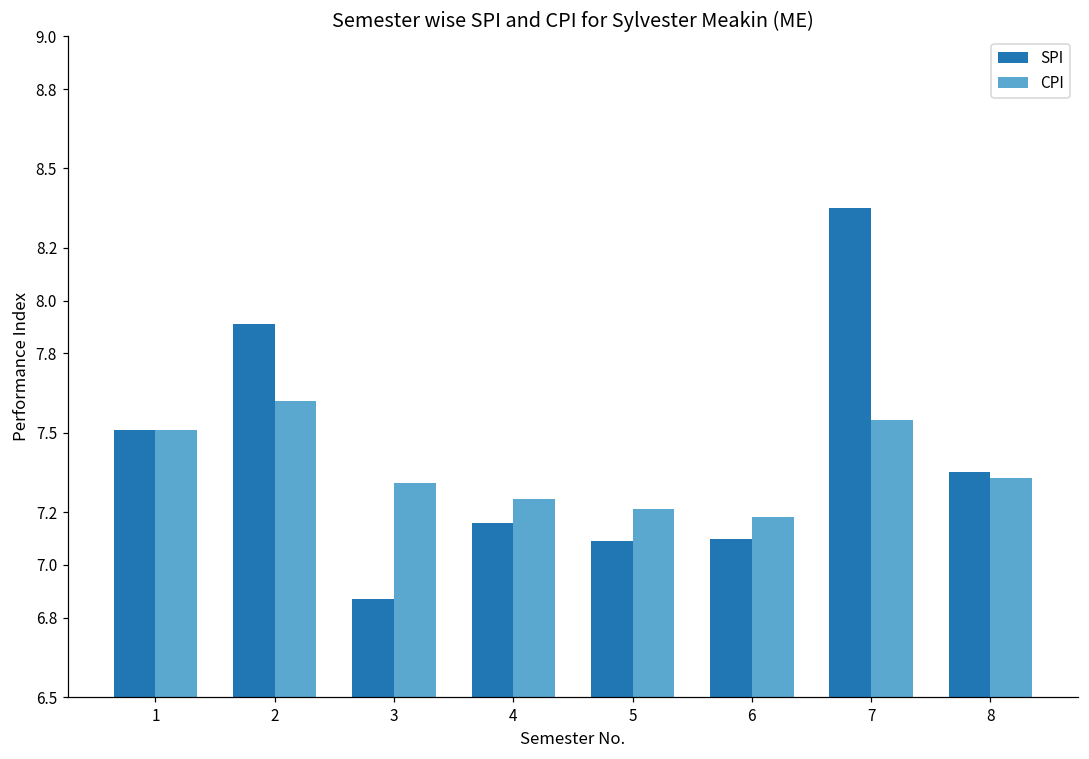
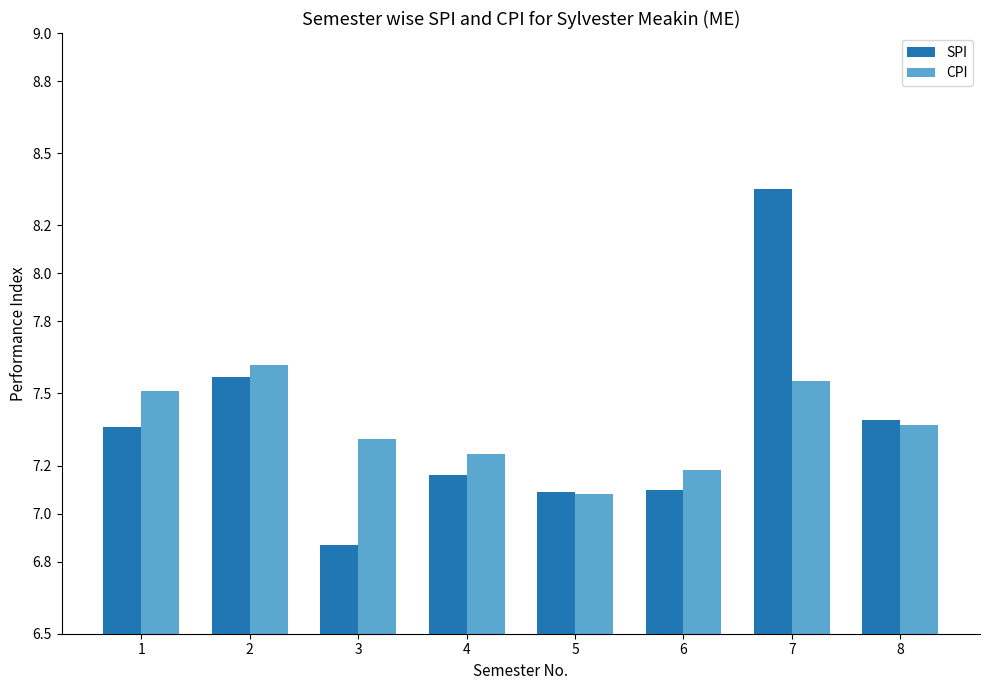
  {
    "SPI": {
-     "1": 7.51,
-     "2": 7.91,
+     "1": 7.36,
+     "2": 7.57,
      "3": 6.87,
      "4": 7.16,
      "5": 7.09,
      "6": 7.10,
      "7": 8.35,
-     "8": 7.35
+     "8": 7.39
    },
    "CPI": {
      "1": 7.51,
      "2": 7.62,
      "3": 7.31,
      "4": 7.25,
-     "5": 7.21,
+     "5": 7.08,
      "6": 7.18,
      "7": 7.55,
-     "8": 7.33
+     "8": 7.37
    }
  }
